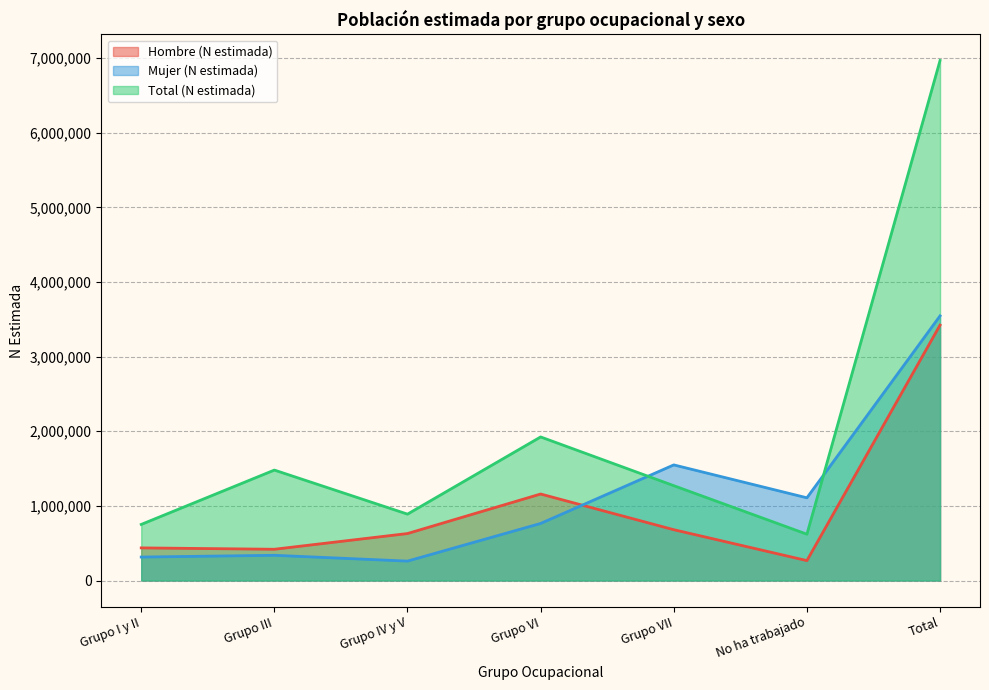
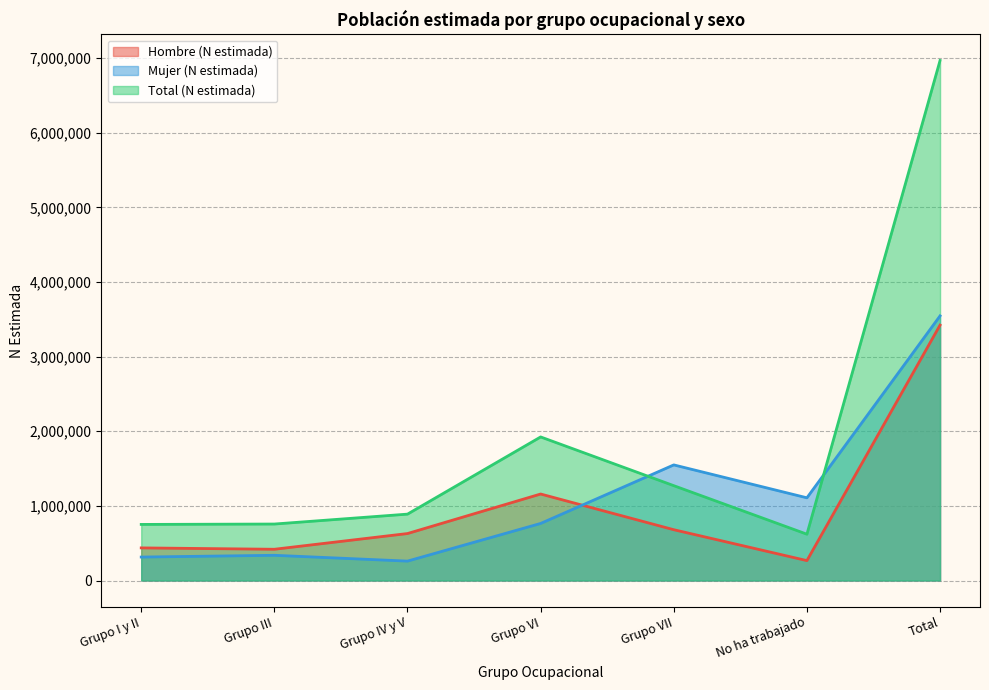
  {
    "Hombre (N estimada)": {
      "Grupo I y II": "400,000",
      "Grupo III": "400,000",
      "Grupo IV y V": "600,000",
      "Grupo VI": "1,200,000",
      "Grupo VII": "700,000",
      "No ha trabajado": "300,000",
      "Total": "3,400,000"
    },
    "Mujer (N estimada)": {
      "Grupo I y II": "300,000",
      "Grupo III": "300,000",
      "Grupo IV y V": "300,000",
      "Grupo VI": "800,000",
      "Grupo VII": "1,500,000",
      "No ha trabajado": "1,100,000",
      "Total": "3,500,000"
    },
    "Total (N estimada)": {
      "Grupo I y II": "800,000",
-     "Grupo III": "1,500,000",
+     "Grupo III": "800,000",
      "Grupo IV y V": "900,000",
      "Grupo VI": "1,900,000",
      "Grupo VII": "1,300,000",
      "No ha trabajado": "600,000",
      "Total": "7,000,000"
    }
  }
